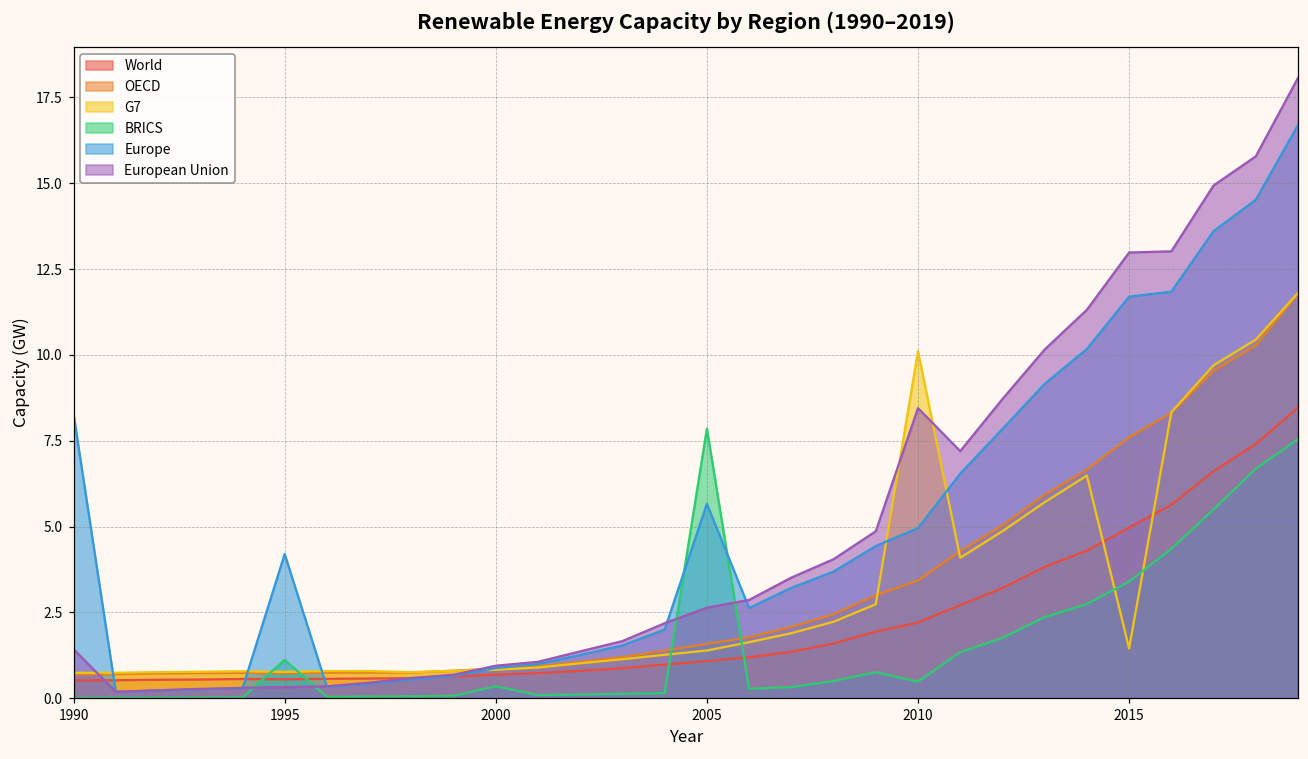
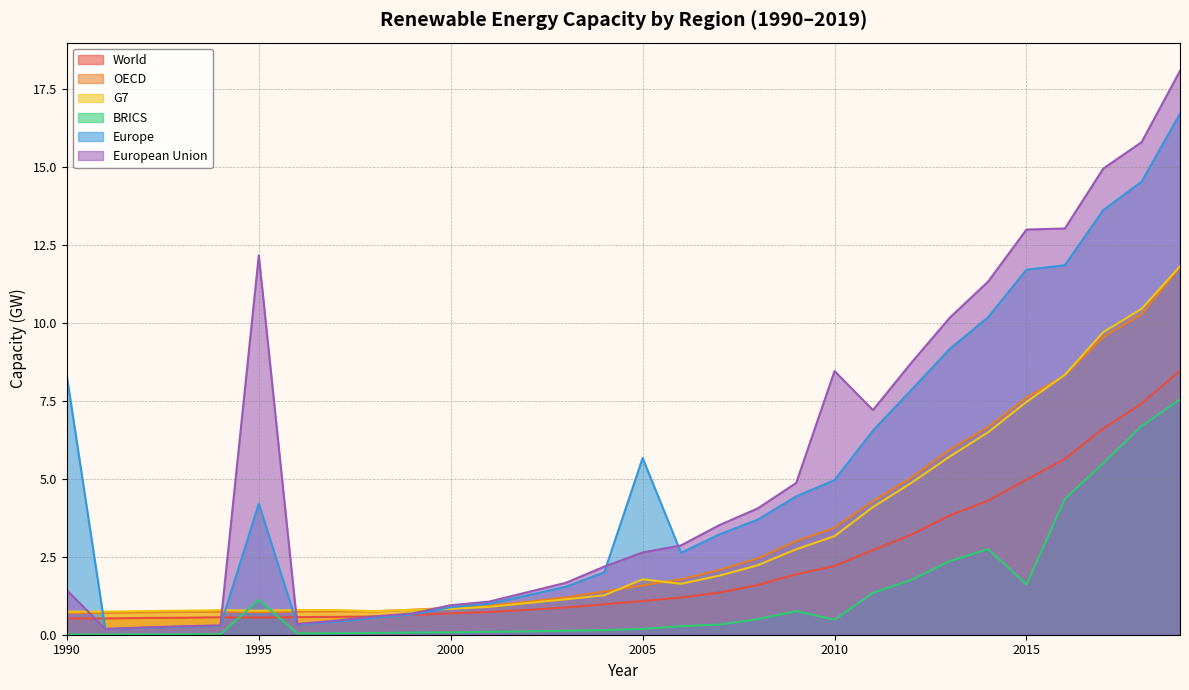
  {
    "G7": {
-     "2005": 1.4,
-     "2010": 10.1,
-     "2015": 1.4
+     "2005": 1.8,
+     "2010": 3.2,
+     "2015": 7.5
    },
    "BRICS": {
      "1990": 0.0,
      "1995": 1.1,
-     "2000": 0.3,
-     "2005": 7.9,
+     "2000": 0.1,
+     "2005": 0.2,
      "2010": 0.5,
-     "2015": 3.4
+     "2015": 1.6
    },
    "Europe": {
      "1990": 8.3,
      "1995": 4.2,
      "2005": 5.7,
      "2010": 5.0,
      "2015": 11.7
    },
    "European Union": {
      "1990": 1.4,
-     "1995": 0.3,
+     "1995": 12.2,
      "2005": 2.6,
      "2010": 8.4,
      "2015": 13.0
    }
  }
